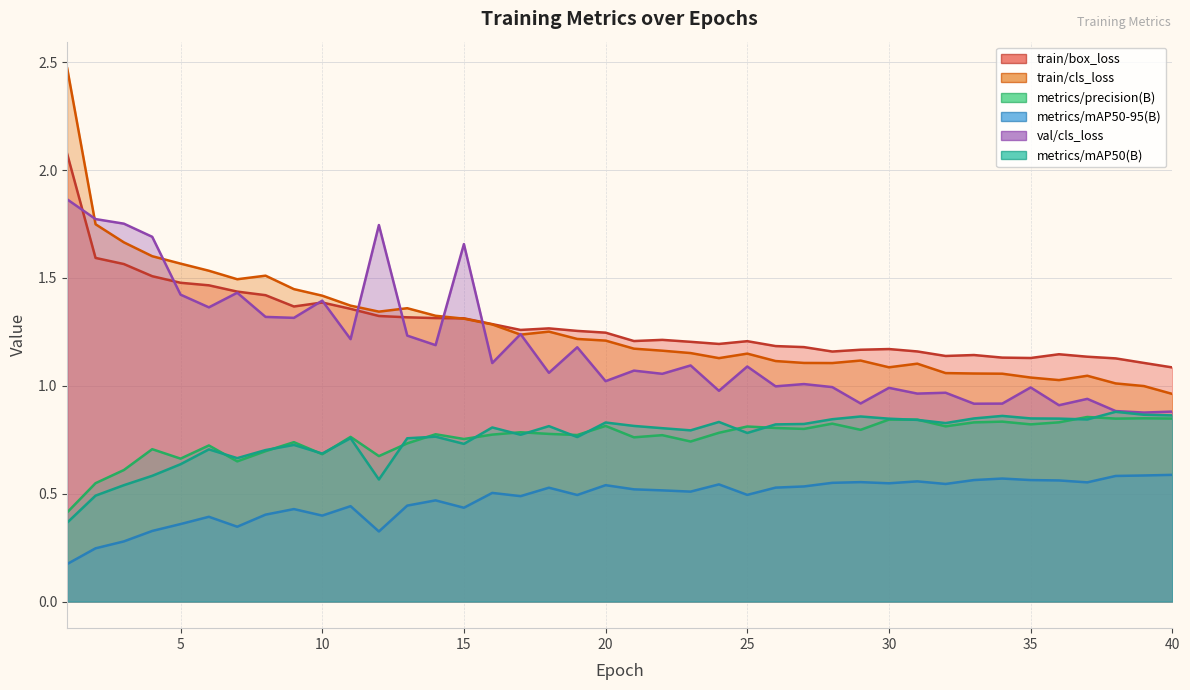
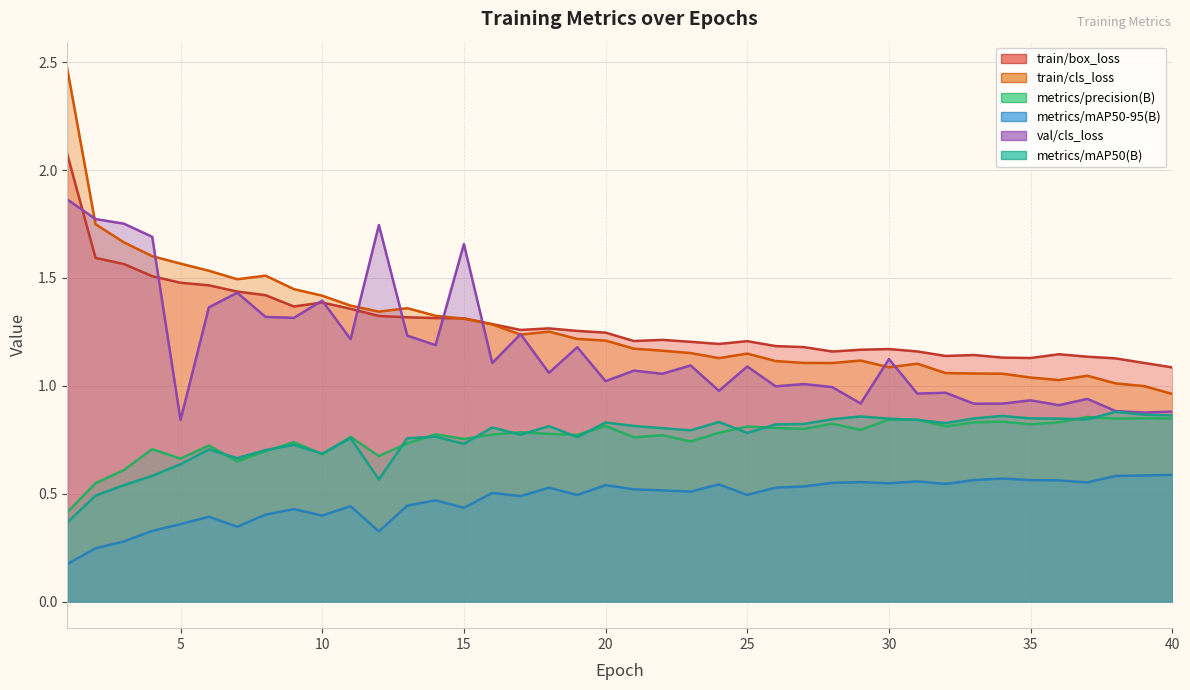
  {
    "val/cls_loss": {
-     "5": 1.42,
+     "5": 0.84,
      "15": 1.66,
      "20": 1.02,
      "25": 1.09,
-     "30": 0.99,
-     "35": 0.99,
+     "30": 1.12,
+     "35": 0.93,
      "40": 0.88
    }
  }
